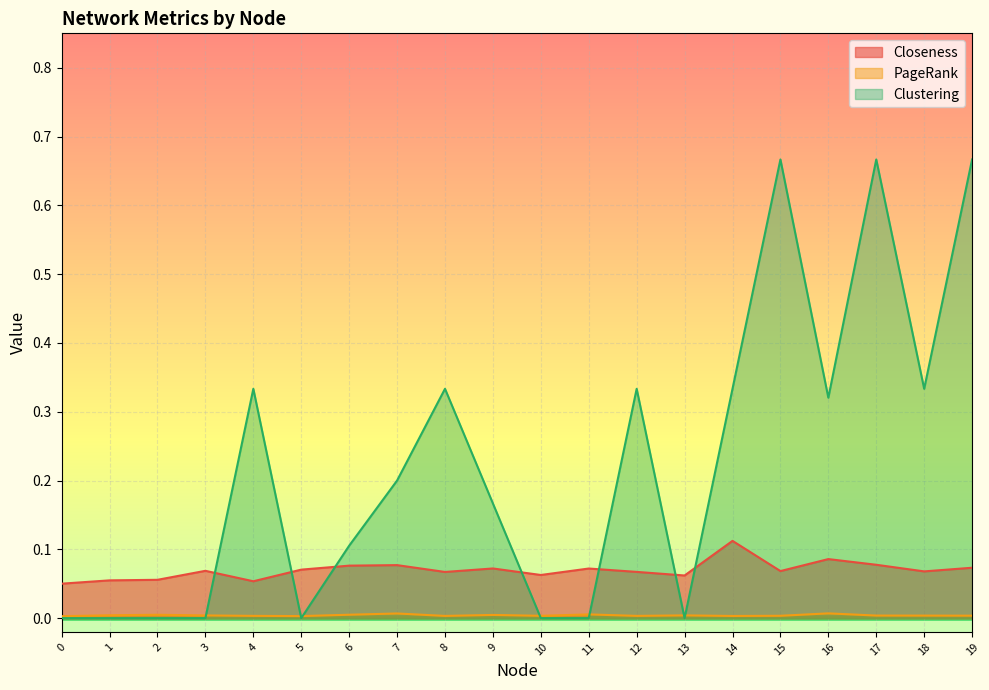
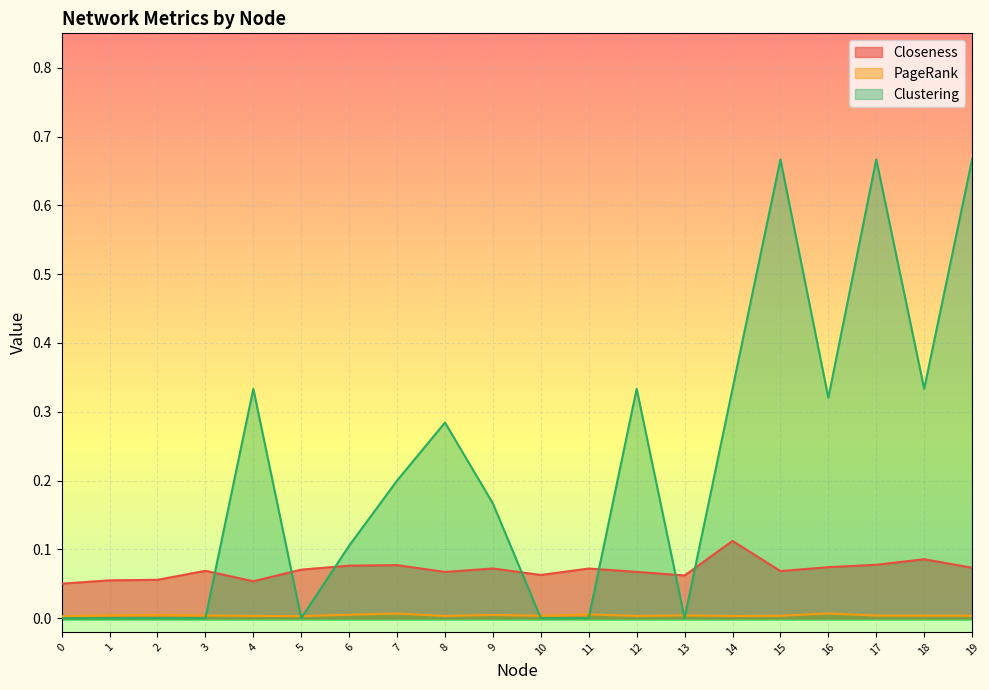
  {
    "Closeness": {
      "0": 0.05,
      "1": 0.05,
      "2": 0.06,
      "3": 0.07,
      "4": 0.05,
      "5": 0.07,
      "6": 0.08,
      "7": 0.08,
      "8": 0.07,
      "9": 0.07,
      "10": 0.06,
      "11": 0.07,
      "12": 0.07,
      "13": 0.06,
      "14": 0.11,
      "15": 0.07,
-     "16": 0.09,
+     "16": 0.07,
      "17": 0.08,
-     "18": 0.07,
+     "18": 0.09,
      "19": 0.07
    },
    "PageRank": {
      "1": 0.00,
      "2": 0.00,
      "3": 0.00,
      "4": 0.00,
      "6": 0.00,
      "7": 0.01,
      "8": 0.00,
      "9": 0.00,
      "11": 0.01,
      "12": 0.00,
      "13": 0.00,
      "14": 0.00,
      "15": 0.00,
      "16": 0.01,
      "17": 0.00,
      "18": 0.00,
      "19": 0.00
    },
    "Clustering": {
      "1": 0.00,
      "2": 0.00,
      "3": 0.00,
      "4": 0.33,
      "6": 0.11,
      "7": 0.20,
-     "8": 0.33,
+     "8": 0.28,
      "9": 0.17,
      "11": 0.00,
      "12": 0.33,
      "13": 0.00,
      "14": 0.33,
      "15": 0.67,
      "16": 0.32,
      "17": 0.67,
      "18": 0.33,
      "19": 0.67
    }
  }
